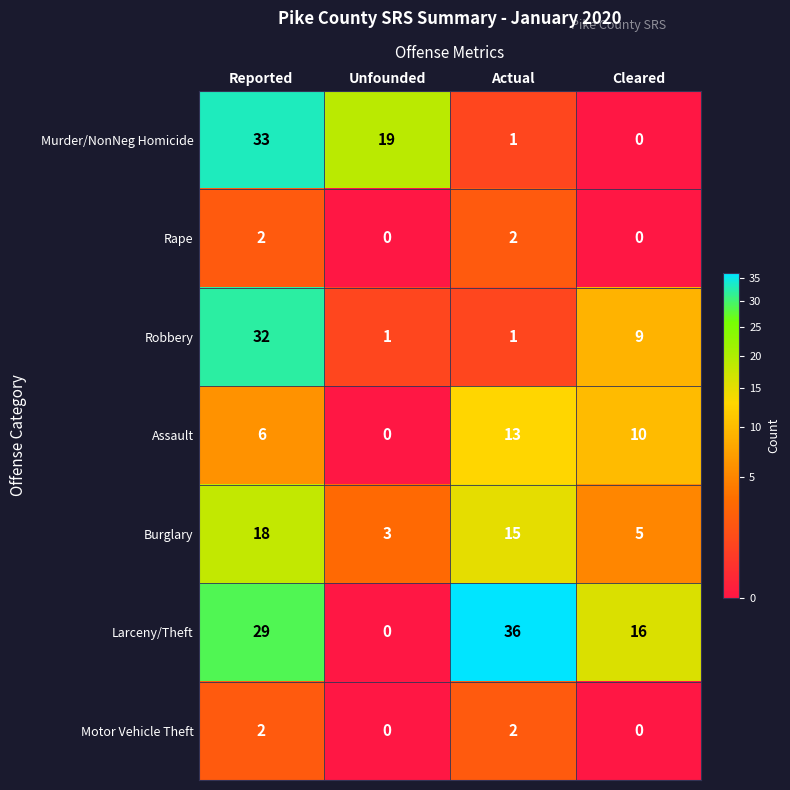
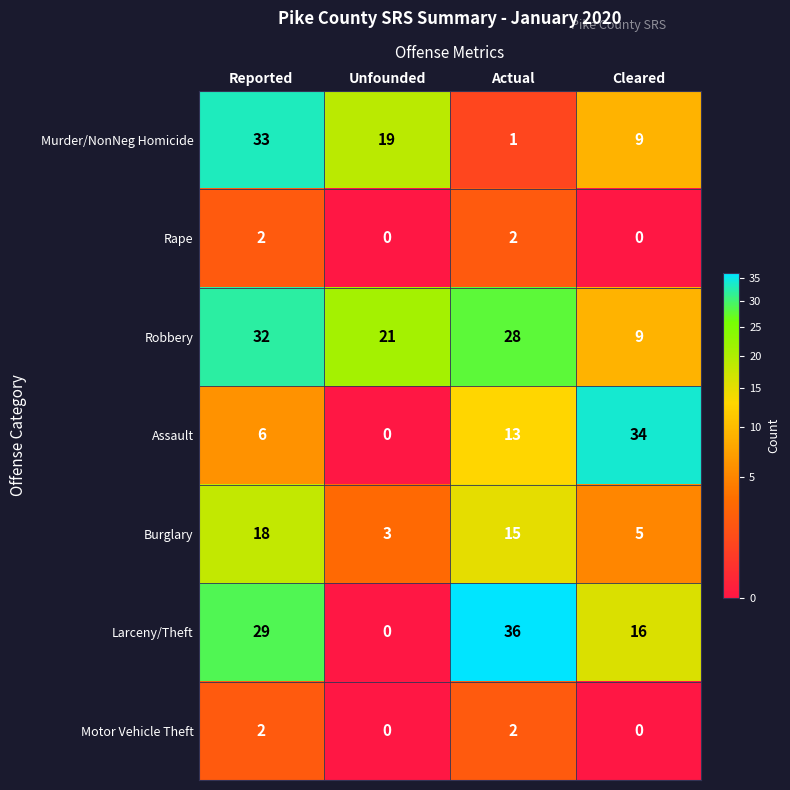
  {
    "Murder/NonNeg Homicide": {
      "Reported": 33,
      "Unfounded": 19,
      "Actual": 1,
-     "Cleared": 0
+     "Cleared": 9
    },
    "Rape": {
      "Reported": 2,
      "Unfounded": 0,
      "Actual": 2,
      "Cleared": 0
    },
    "Robbery": {
      "Reported": 32,
-     "Unfounded": 1,
-     "Actual": 1,
+     "Unfounded": 21,
+     "Actual": 28,
      "Cleared": 9
    },
    "Assault": {
      "Reported": 6,
      "Unfounded": 0,
      "Actual": 13,
-     "Cleared": 10
+     "Cleared": 34
    },
    "Burglary": {
      "Reported": 18,
      "Unfounded": 3,
      "Actual": 15,
      "Cleared": 5
    },
    "Larceny/Theft": {
      "Reported": 29,
      "Unfounded": 0,
      "Actual": 36,
      "Cleared": 16
    },
    "Motor Vehicle Theft": {
      "Reported": 2,
      "Unfounded": 0,
      "Actual": 2,
      "Cleared": 0
    }
  }
